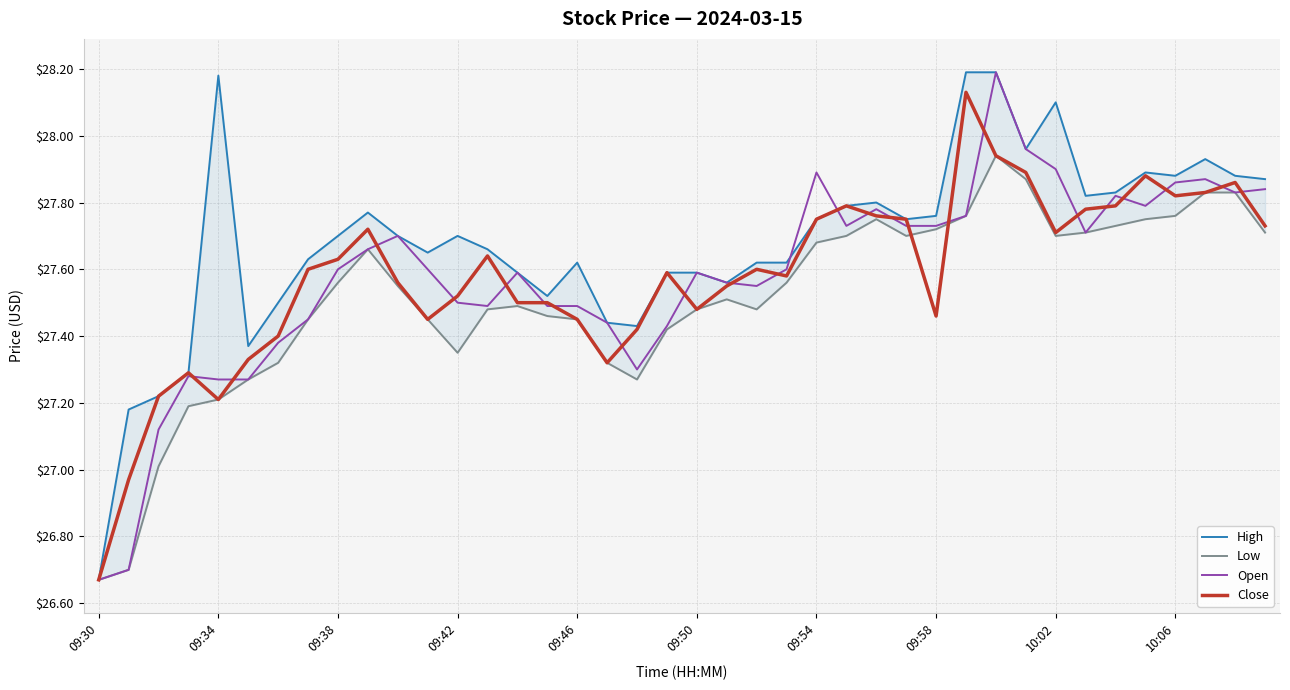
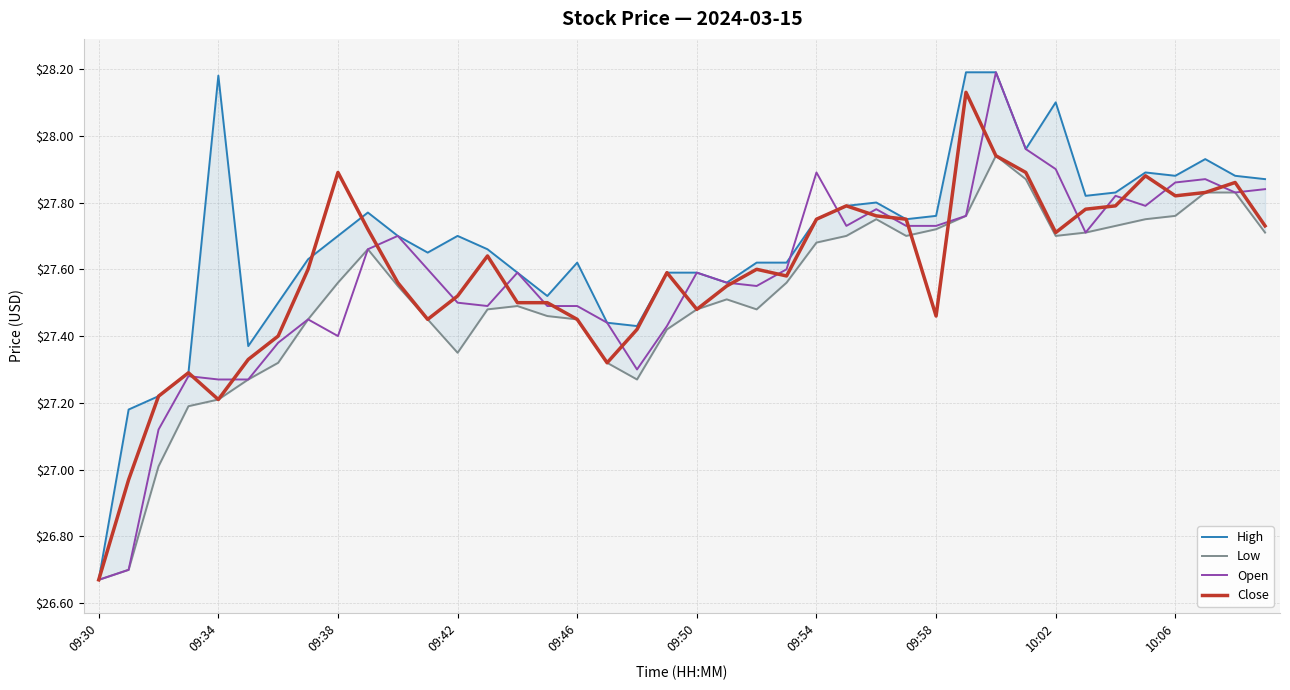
  {
    "High": {
      "09:34": "$28.18",
      "09:38": "$27.70",
      "09:42": "$27.70",
      "09:46": "$27.62",
      "09:58": "$27.76",
      "10:02": "$28.10",
      "10:06": "$27.88"
    },
    "Low": {
      "09:38": "$27.56",
      "09:42": "$27.35",
      "09:54": "$27.68",
      "09:58": "$27.72",
      "10:02": "$27.70",
      "10:06": "$27.76"
    },
    "Open": {
      "09:34": "$27.27",
-     "09:38": "$27.6",
+     "09:38": "$27.4",
      "09:42": "$27.5",
      "09:46": "$27.49",
      "09:54": "$27.89",
      "09:58": "$27.73",
      "10:02": "$27.9",
      "10:06": "$27.86"
    },
    "Close": {
-     "09:38": "$27.63",
+     "09:38": "$27.89",
      "09:42": "$27.52",
      "09:58": "$27.46",
      "10:02": "$27.71",
      "10:06": "$27.82"
    }
  }
